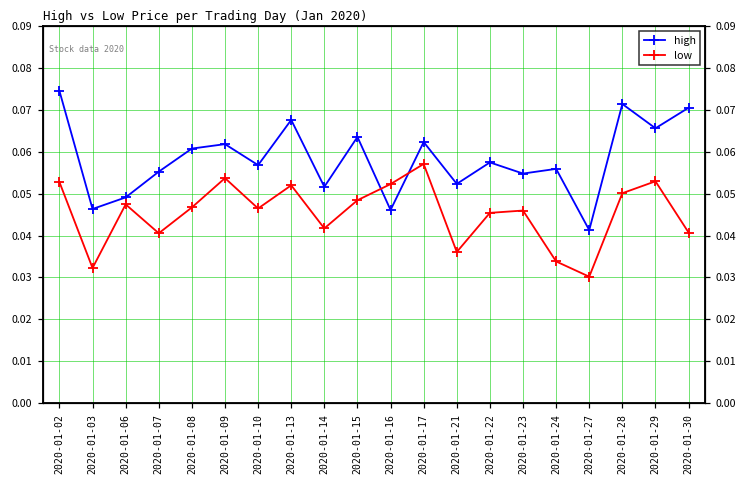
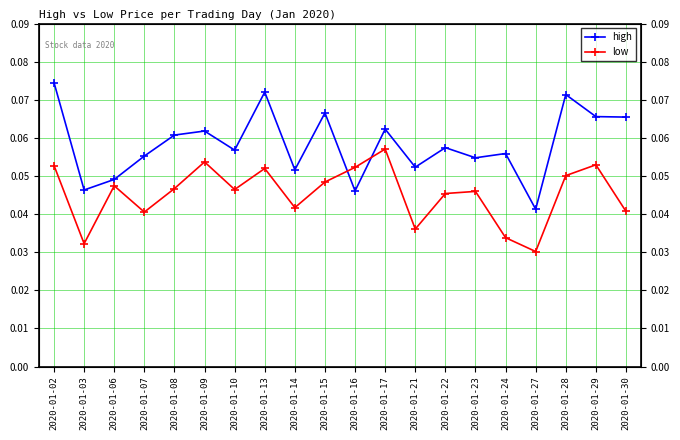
  {
    "high": {
      "2020-01-02": 0.074,
      "2020-01-03": 0.046,
      "2020-01-06": 0.049,
      "2020-01-07": 0.055,
      "2020-01-08": 0.061,
      "2020-01-09": 0.062,
      "2020-01-10": 0.057,
-     "2020-01-13": 0.068,
+     "2020-01-13": 0.072,
      "2020-01-14": 0.052,
-     "2020-01-15": 0.064,
+     "2020-01-15": 0.067,
      "2020-01-16": 0.046,
      "2020-01-17": 0.062,
      "2020-01-21": 0.052,
      "2020-01-22": 0.057,
      "2020-01-23": 0.055,
      "2020-01-24": 0.056,
      "2020-01-27": 0.041,
      "2020-01-28": 0.071,
      "2020-01-29": 0.066,
-     "2020-01-30": 0.070
+     "2020-01-30": 0.065
    },
    "low": {
      "2020-01-02": 0.053,
      "2020-01-03": 0.032,
      "2020-01-06": 0.047,
      "2020-01-07": 0.041,
      "2020-01-08": 0.047,
      "2020-01-09": 0.054,
      "2020-01-10": 0.046,
      "2020-01-13": 0.052,
      "2020-01-14": 0.042,
      "2020-01-15": 0.048,
      "2020-01-16": 0.052,
      "2020-01-17": 0.057,
      "2020-01-21": 0.036,
      "2020-01-22": 0.045,
      "2020-01-23": 0.046,
      "2020-01-24": 0.034,
      "2020-01-27": 0.030,
      "2020-01-28": 0.050,
      "2020-01-29": 0.053,
      "2020-01-30": 0.041
    }
  }
